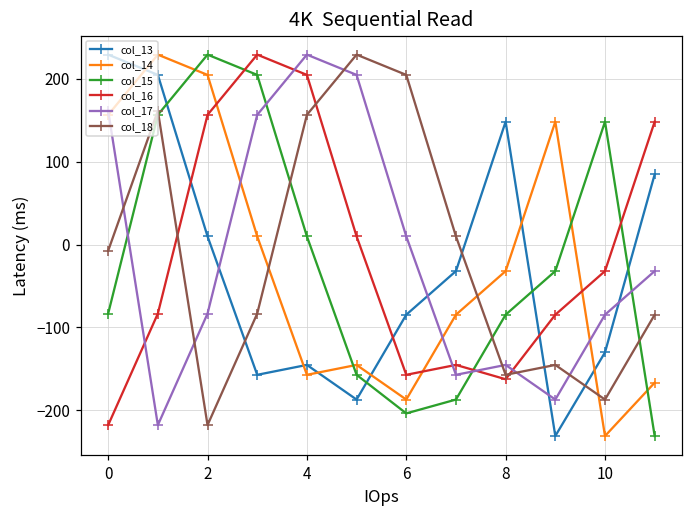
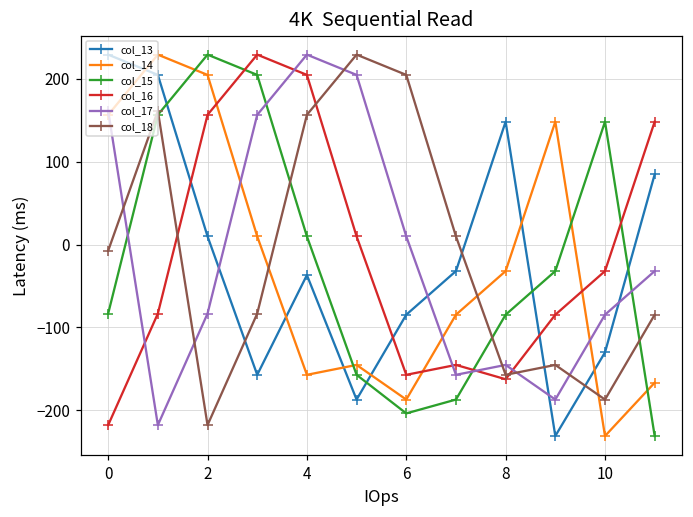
  {
    "col_13": {
      "2": 10,
-     "4": -150,
+     "4": -40,
      "6": -80,
      "8": 150,
      "10": -130
    },
    "col_14": {
      "2": 200,
      "4": -160,
      "6": -190,
      "8": -30,
      "10": -230
    },
    "col_15": {
      "0": -80,
      "2": 230,
      "4": 10,
      "6": -200,
      "8": -80,
      "10": 150
    },
    "col_16": {
      "0": -220,
      "2": 160,
      "4": 200,
      "6": -160,
      "8": -160,
      "10": -30
    },
    "col_17": {
      "2": -80,
      "4": 230,
      "6": 10,
      "8": -150,
      "10": -80
    },
    "col_18": {
      "0": -10,
      "2": -220,
      "4": 160,
      "6": 200,
      "8": -160,
      "10": -190
    }
  }
